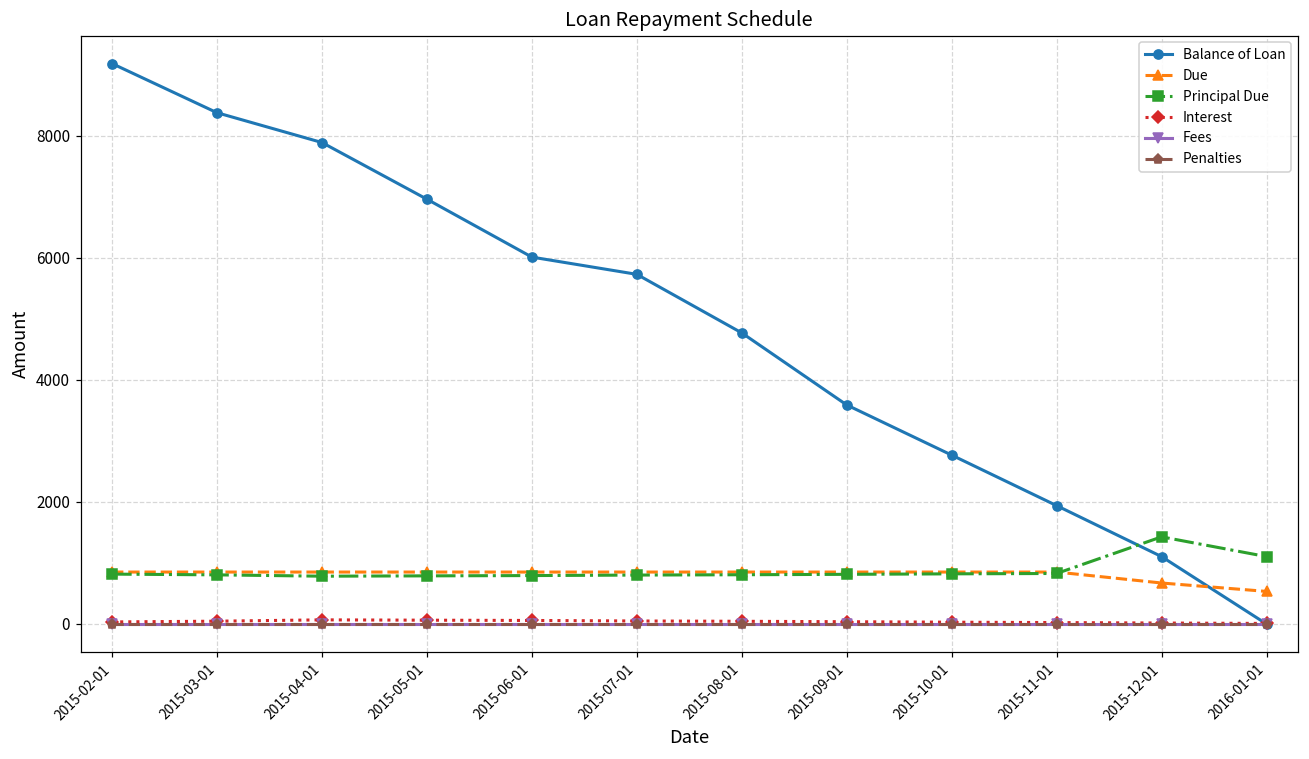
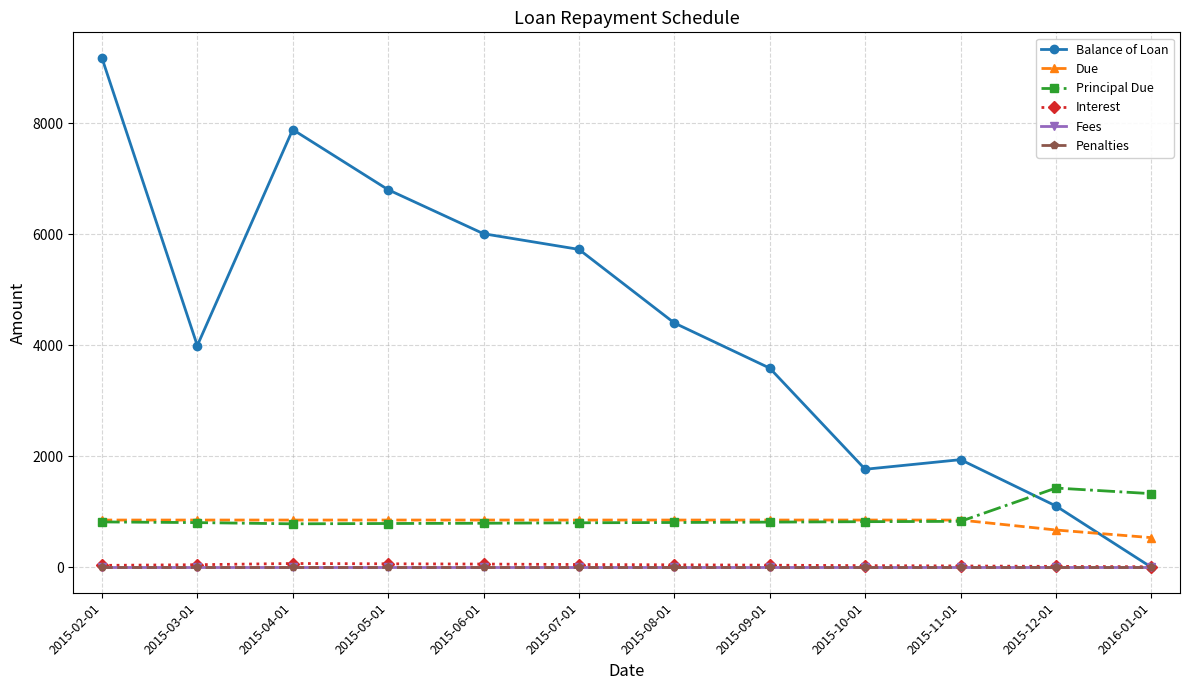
  {
    "Balance of Loan": {
      "2015-02-01": 9200,
-     "2015-03-01": 8400,
+     "2015-03-01": 4000,
      "2015-04-01": 7900,
-     "2015-05-01": 7000,
+     "2015-05-01": 6800,
      "2015-06-01": 6000,
      "2015-07-01": 5700,
-     "2015-08-01": 4800,
+     "2015-08-01": 4400,
      "2015-09-01": 3600,
-     "2015-10-01": 2800,
+     "2015-10-01": 1800,
      "2015-11-01": 1900,
      "2015-12-01": 1100
    },
    "Due": {
      "2015-03-01": 900,
      "2015-04-01": 900,
      "2015-05-01": 900,
      "2015-06-01": 900,
      "2015-07-01": 900,
      "2015-12-01": 700,
      "2016-01-01": 500
    },
    "Principal Due": {
      "2015-03-01": 800,
      "2015-04-01": 800,
      "2015-05-01": 800,
      "2015-06-01": 800,
      "2015-07-01": 800,
      "2015-12-01": 1400,
-     "2016-01-01": 1100
+     "2016-01-01": 1300
    },
    "Interest": {
      "2015-03-01": 0,
      "2015-04-01": 100,
      "2015-05-01": 100,
      "2015-06-01": 100,
      "2015-07-01": 0
    },
    "Penalties": {
      "2015-03-01": 0,
      "2015-04-01": 0,
      "2015-05-01": 0,
      "2015-06-01": 0,
      "2015-07-01": 0
    }
  }
